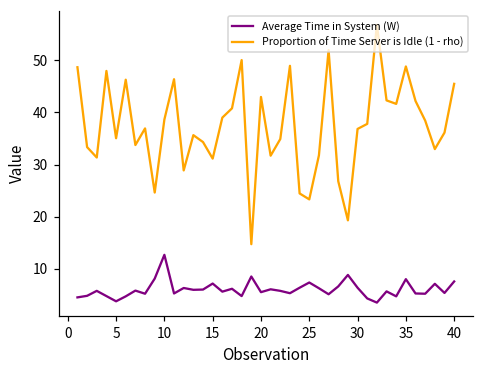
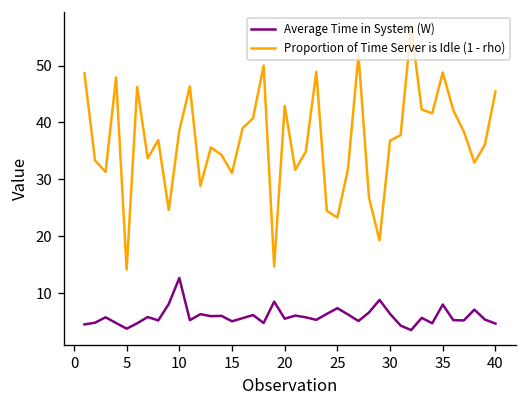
  {
    "Average Time in System (W)": {
      "5": 4,
      "10": 13,
-     "15": 7,
+     "15": 5,
      "20": 6,
      "25": 7,
      "30": 6,
      "35": 8,
-     "40": 8
+     "40": 5
    },
    "Proportion of Time Server is Idle (1 - rho)": {
-     "5": 35,
+     "5": 14,
      "10": 39,
      "15": 31,
      "20": 43,
      "25": 23,
      "30": 37,
      "35": 49,
      "40": 45
    }
  }
